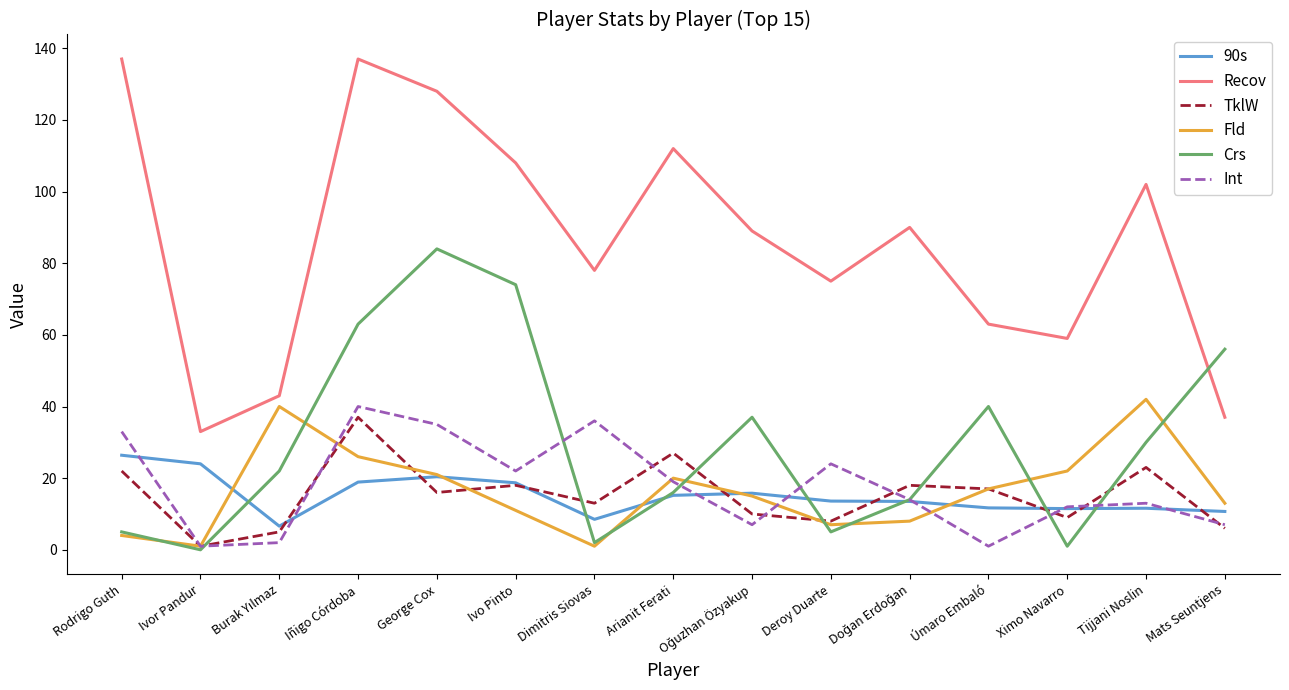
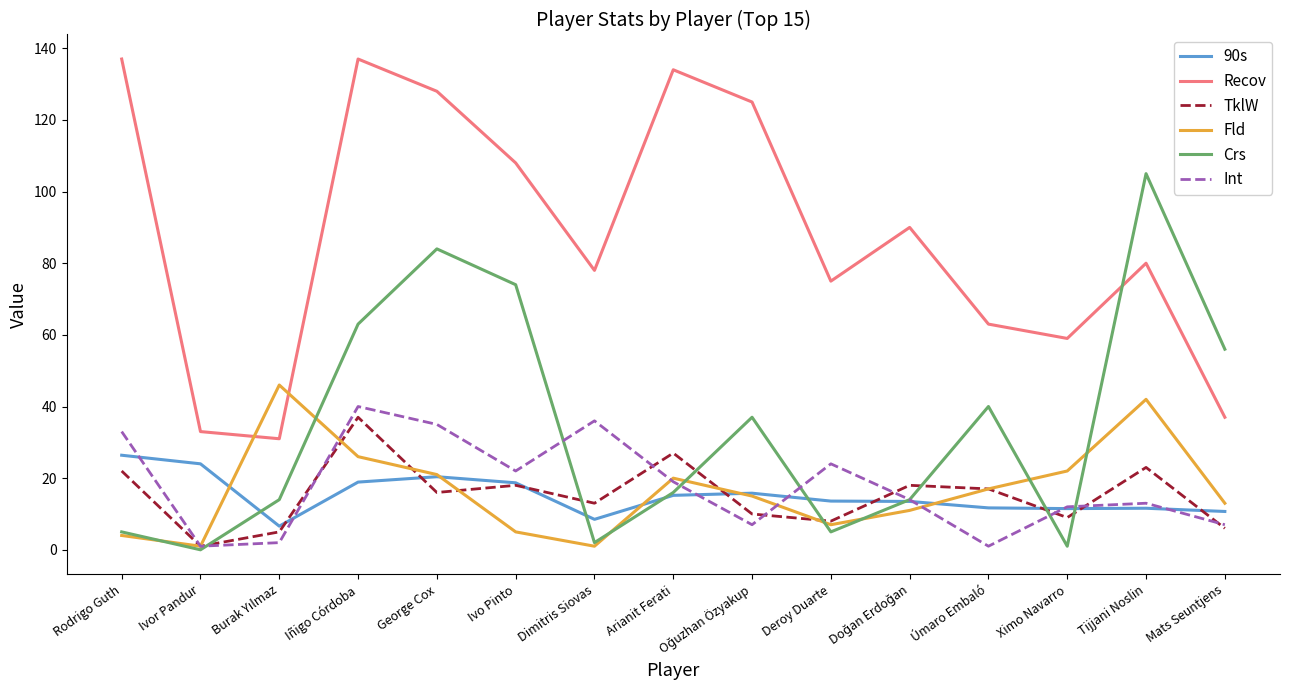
  {
    "90s": {
      "Rodrigo Guth": 26,
      "Ivor Pandur": 24,
      "Burak Yılmaz": 7,
      "Iñigo Córdoba": 19,
      "Dimitris Siovas": 9,
      "Arianit Ferati": 15,
      "Oğuzhan Özyakup": 16,
      "Deroy Duarte": 14,
      "Úmaro Embaló": 12,
      "Tijjani Noslin": 12,
      "Mats Seuntjens": 11
    },
    "Recov": {
      "Rodrigo Guth": 137,
      "Ivor Pandur": 33,
-     "Burak Yılmaz": 43,
+     "Burak Yılmaz": 31,
      "Iñigo Córdoba": 137,
      "George Cox": 128,
      "Ivo Pinto": 108,
      "Dimitris Siovas": 78,
-     "Arianit Ferati": 112,
-     "Oğuzhan Özyakup": 89,
+     "Arianit Ferati": 134,
+     "Oğuzhan Özyakup": 125,
      "Deroy Duarte": 75,
      "Doğan Erdoğan": 90,
      "Úmaro Embaló": 63,
      "Ximo Navarro": 59,
-     "Tijjani Noslin": 102,
+     "Tijjani Noslin": 80,
      "Mats Seuntjens": 37
    },
    "TklW": {
      "Rodrigo Guth": 22,
      "Burak Yılmaz": 5,
      "Iñigo Córdoba": 37,
      "George Cox": 16,
      "Dimitris Siovas": 13,
      "Arianit Ferati": 27,
      "Oğuzhan Özyakup": 10,
      "Deroy Duarte": 8,
      "Doğan Erdoğan": 18,
      "Ximo Navarro": 9,
      "Tijjani Noslin": 23,
      "Mats Seuntjens": 6
    },
    "Fld": {
      "Rodrigo Guth": 4,
-     "Burak Yılmaz": 40,
+     "Burak Yılmaz": 46,
      "Iñigo Córdoba": 26,
-     "Ivo Pinto": 11,
+     "Ivo Pinto": 5,
      "Dimitris Siovas": 1,
      "Arianit Ferati": 20,
      "Oğuzhan Özyakup": 15,
      "Deroy Duarte": 7,
-     "Doğan Erdoğan": 8,
+     "Doğan Erdoğan": 11,
      "Ximo Navarro": 22,
      "Tijjani Noslin": 42,
      "Mats Seuntjens": 13
    },
    "Crs": {
      "Rodrigo Guth": 5,
      "Ivor Pandur": 0,
-     "Burak Yılmaz": 22,
+     "Burak Yılmaz": 14,
      "Iñigo Córdoba": 63,
      "George Cox": 84,
      "Ivo Pinto": 74,
      "Dimitris Siovas": 2,
      "Arianit Ferati": 16,
      "Oğuzhan Özyakup": 37,
      "Deroy Duarte": 5,
      "Úmaro Embaló": 40,
      "Ximo Navarro": 1,
-     "Tijjani Noslin": 30,
+     "Tijjani Noslin": 105,
      "Mats Seuntjens": 56
    },
    "Int": {
      "Rodrigo Guth": 33,
      "Burak Yılmaz": 2,
      "Iñigo Córdoba": 40,
      "George Cox": 35,
      "Ivo Pinto": 22,
      "Dimitris Siovas": 36,
      "Arianit Ferati": 19,
      "Oğuzhan Özyakup": 7,
      "Deroy Duarte": 24,
      "Úmaro Embaló": 1,
      "Tijjani Noslin": 13,
      "Mats Seuntjens": 7
    }
  }
